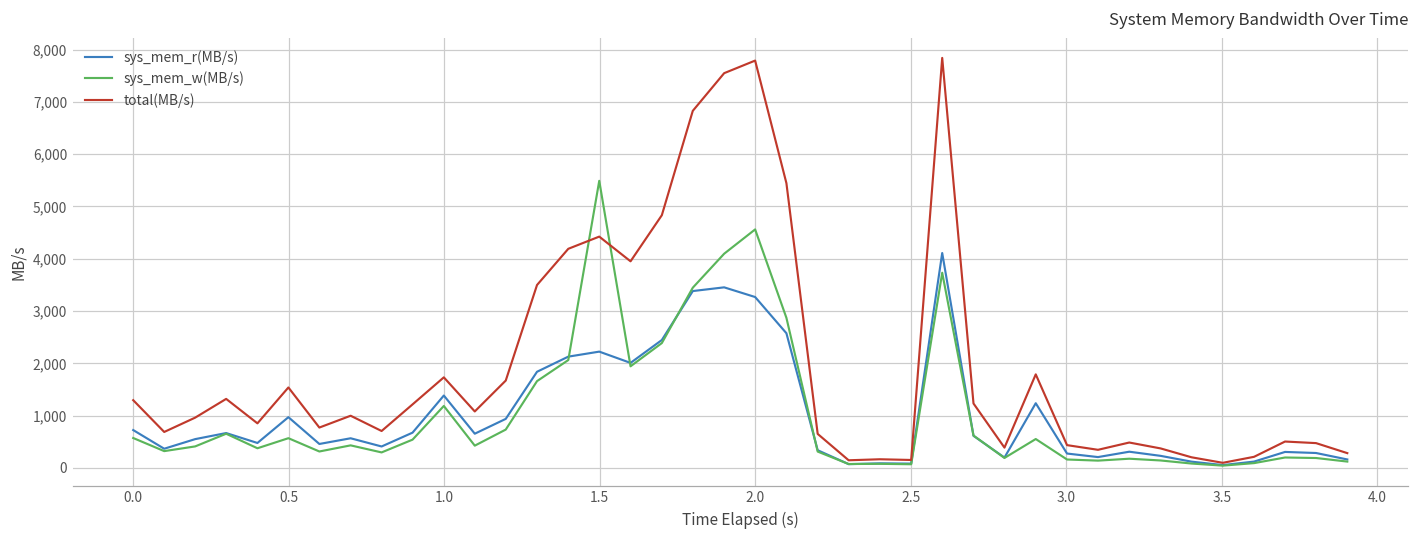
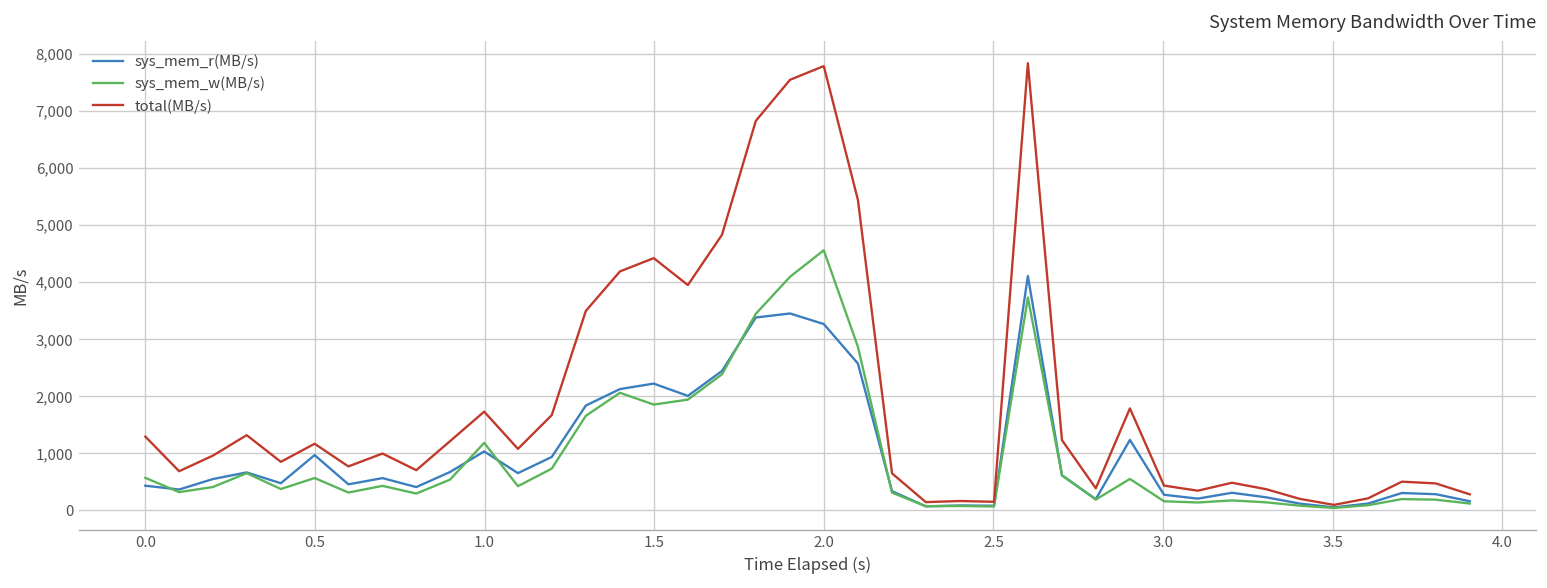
  {
    "sys_mem_r(MB/s)": {
-     "0.0": "700",
+     "0.0": "400",
      "0.5": "1,000",
-     "1.0": "1,400",
+     "1.0": "1,000",
      "1.5": "2,200",
      "2.0": "3,300"
    },
    "sys_mem_w(MB/s)": {
      "0.0": "600",
      "0.5": "600",
      "1.0": "1,200",
-     "1.5": "5,500",
+     "1.5": "1,900",
      "2.0": "4,600"
    },
    "total(MB/s)": {
      "0.0": "1,300",
-     "0.5": "1,500",
+     "0.5": "1,200",
      "1.0": "1,700",
      "1.5": "4,400",
      "2.0": "7,800",
      "2.5": "200"
    }
  }
